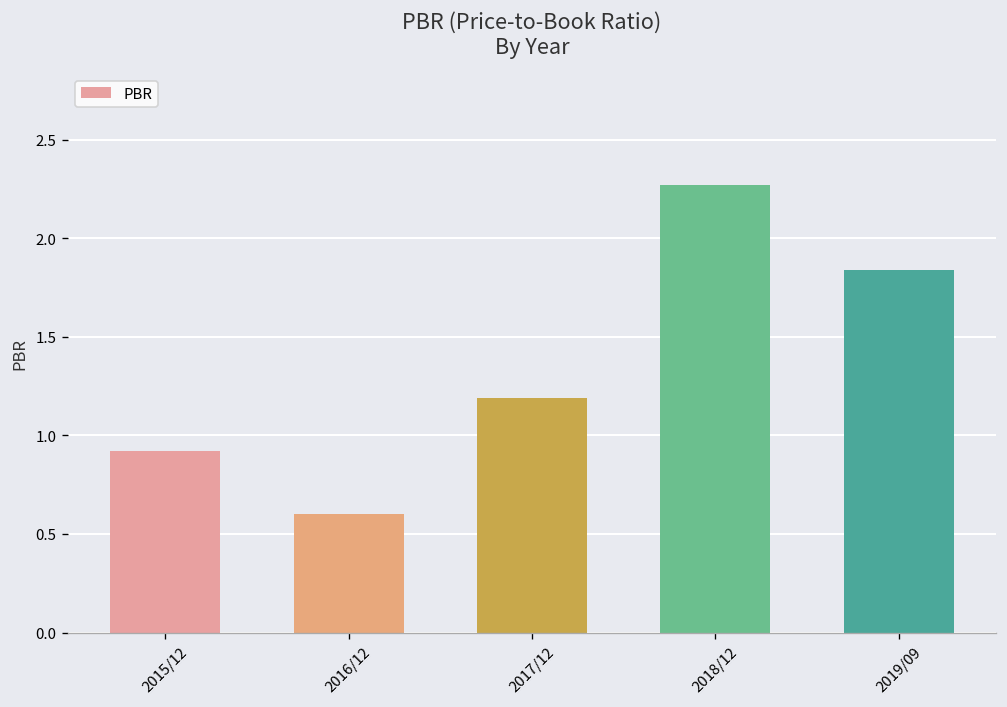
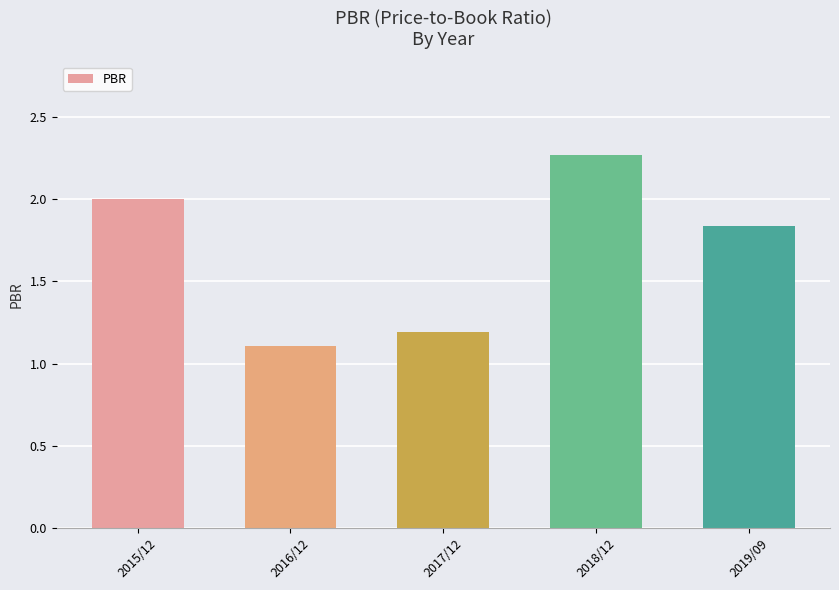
  {
-   "2015/12": 0.92,
-   "2016/12": 0.60,
+   "2015/12": 2.00,
+   "2016/12": 1.11,
    "2017/12": 1.19,
    "2018/12": 2.27,
    "2019/09": 1.84
  }
